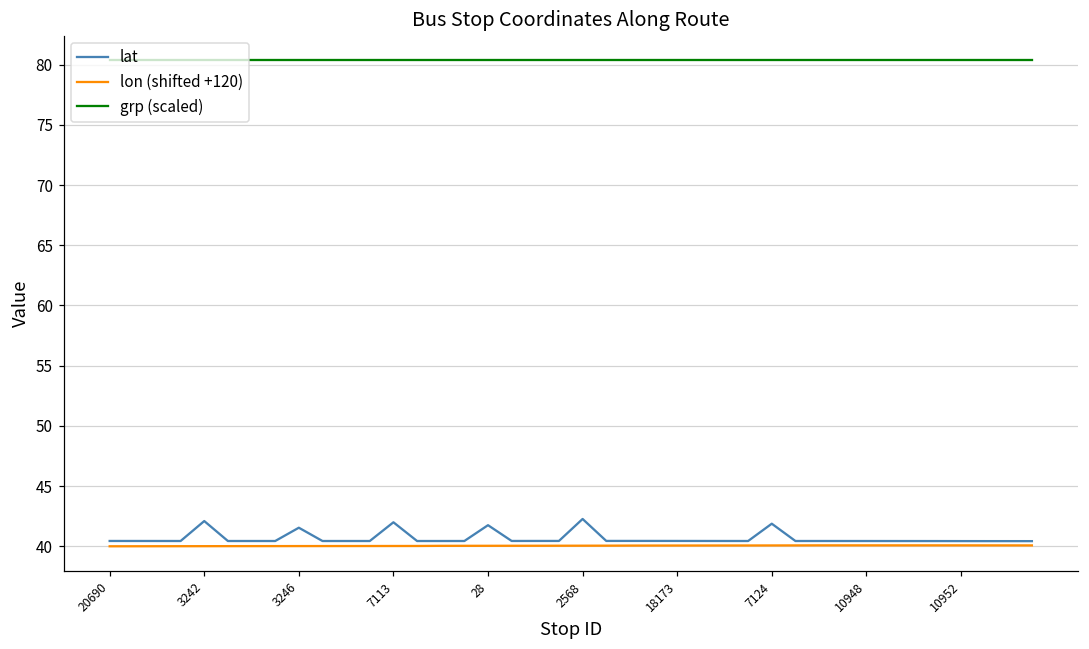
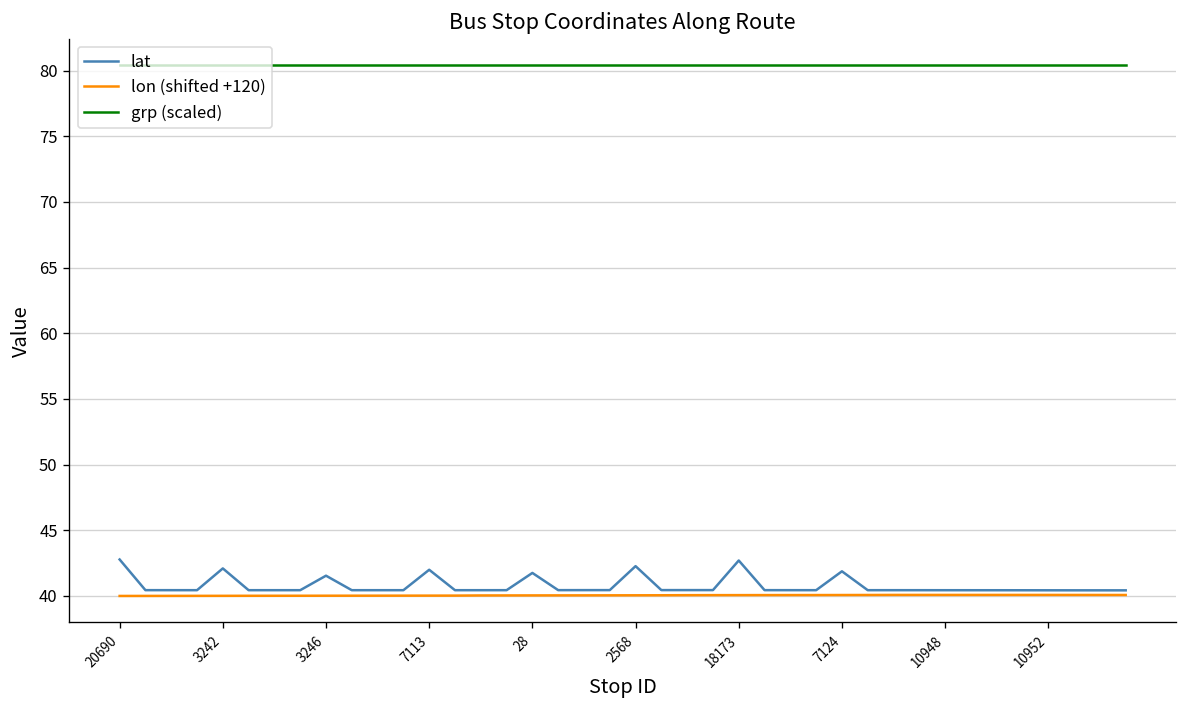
  {
    "lat": {
-     "20690": 40.4,
+     "20690": 42.8,
      "3242": 42.1,
      "3246": 41.5,
      "7113": 42.0,
      "28": 41.8,
      "2568": 42.3,
-     "18173": 40.4,
+     "18173": 42.7,
      "7124": 41.9,
      "10948": 40.4,
      "10952": 40.4
    },
    "lon (shifted +120)": {
      "20690": 40.0,
      "3242": 40.0,
      "3246": 40.0,
      "7113": 40.0,
      "28": 40.0,
      "2568": 40.0,
      "18173": 40.1,
      "7124": 40.1,
      "10948": 40.1,
      "10952": 40.1
    },
    "grp (scaled)": {
      "3246": 80.4,
      "7113": 80.4,
      "28": 80.4,
      "2568": 80.4,
      "18173": 80.4,
      "7124": 80.4,
      "10948": 80.4,
      "10952": 80.4
    }
  }
